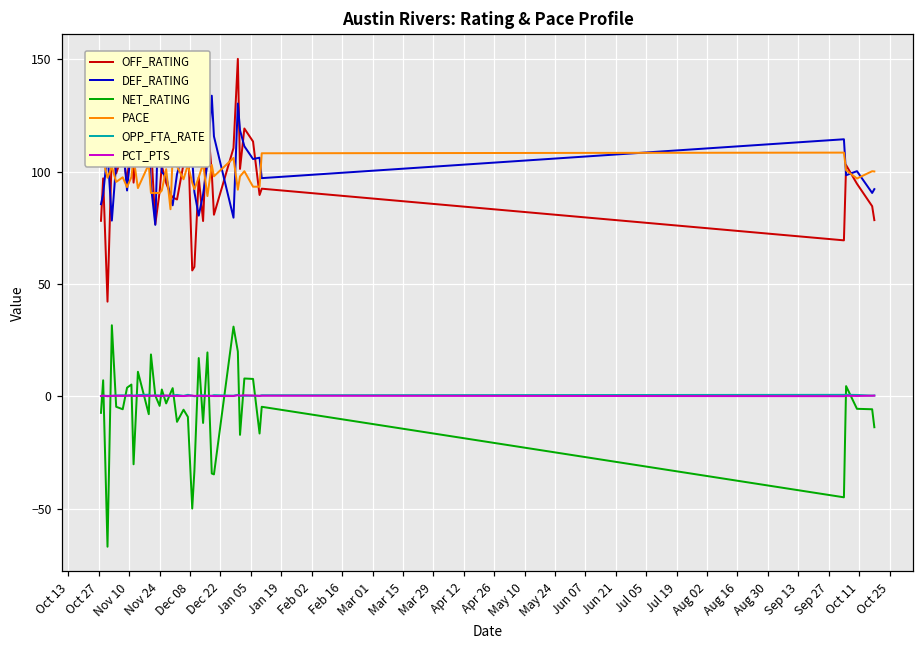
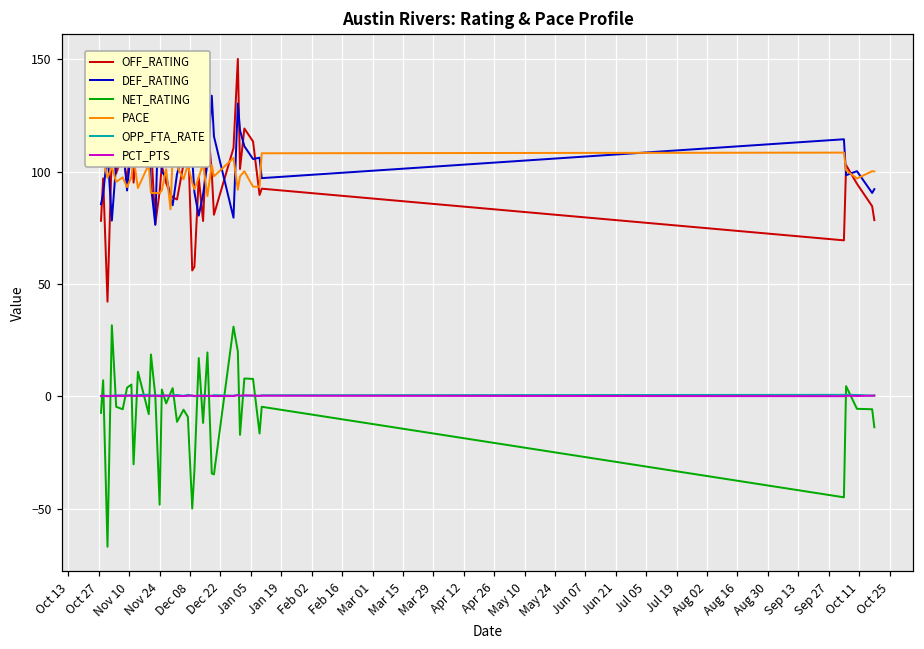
  {
    "NET_RATING": {
-     "Nov 24": -4
+     "Nov 24": -48
    }
  }
